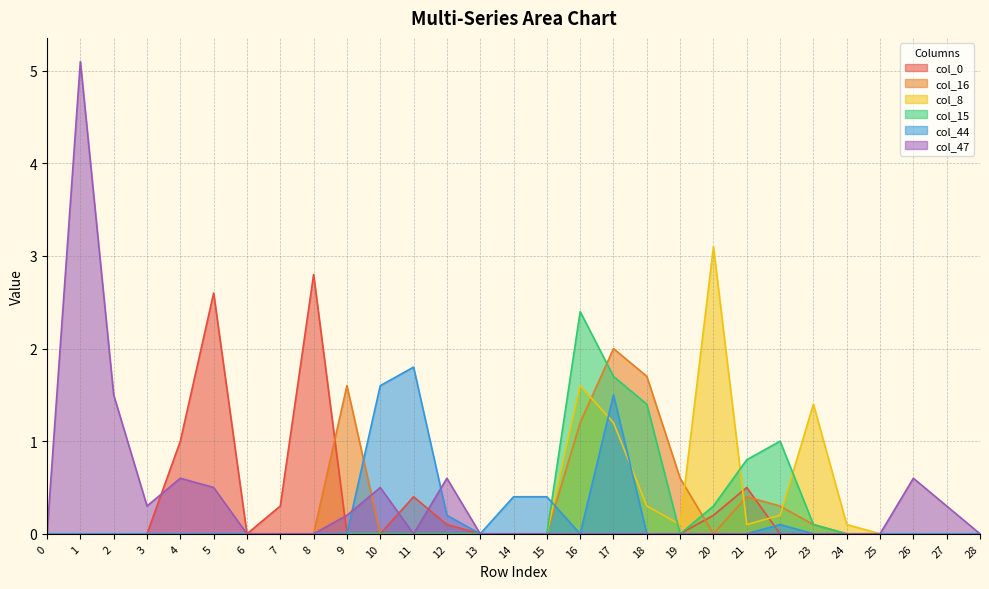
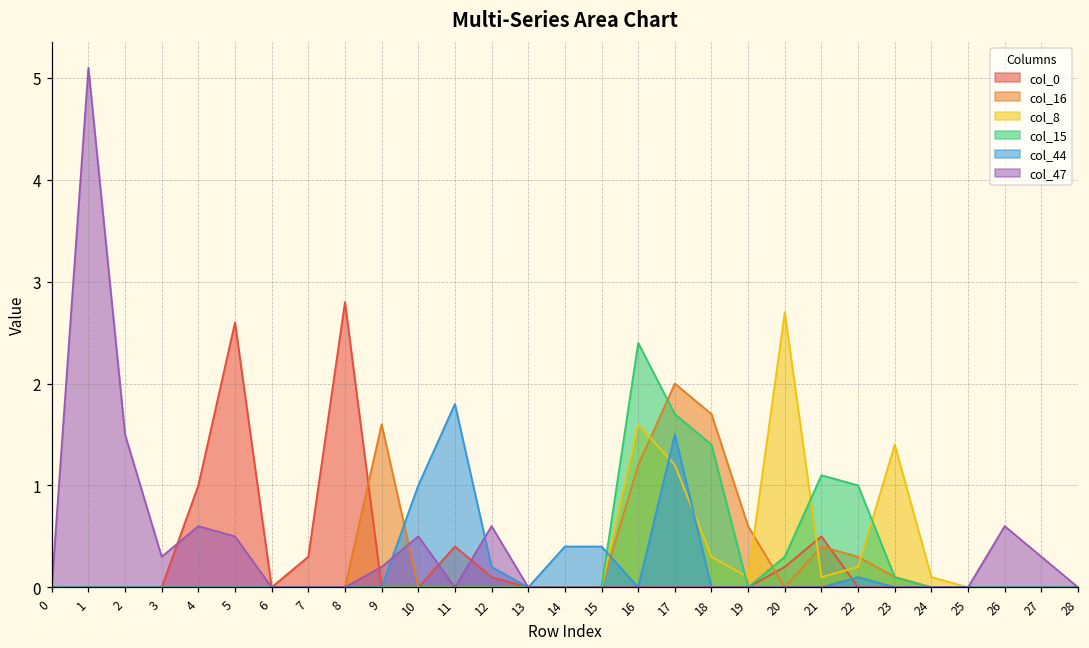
  {
    "col_8": {
      "16": 1.6,
      "17": 1.2,
      "18": 0.3,
      "19": 0.1,
-     "20": 3.1,
+     "20": 2.7,
      "21": 0.1,
      "22": 0.2,
      "23": 1.4,
      "24": 0.1
    },
    "col_15": {
      "16": 2.4,
      "17": 1.7,
      "18": 1.4,
      "20": 0.3,
-     "21": 0.8,
+     "21": 1.1,
      "22": 1.0
    },
    "col_44": {
-     "10": 1.6,
+     "10": 1.0,
      "11": 1.8,
      "12": 0.2,
      "14": 0.4,
      "15": 0.4,
      "17": 1.5,
      "22": 0.1
    },
    "col_47": {
      "1": 5.1,
      "2": 1.5,
      "3": 0.3,
      "4": 0.6,
      "5": 0.5,
      "9": 0.2,
      "10": 0.5,
      "12": 0.6,
      "26": 0.6,
      "27": 0.3
    }
  }
